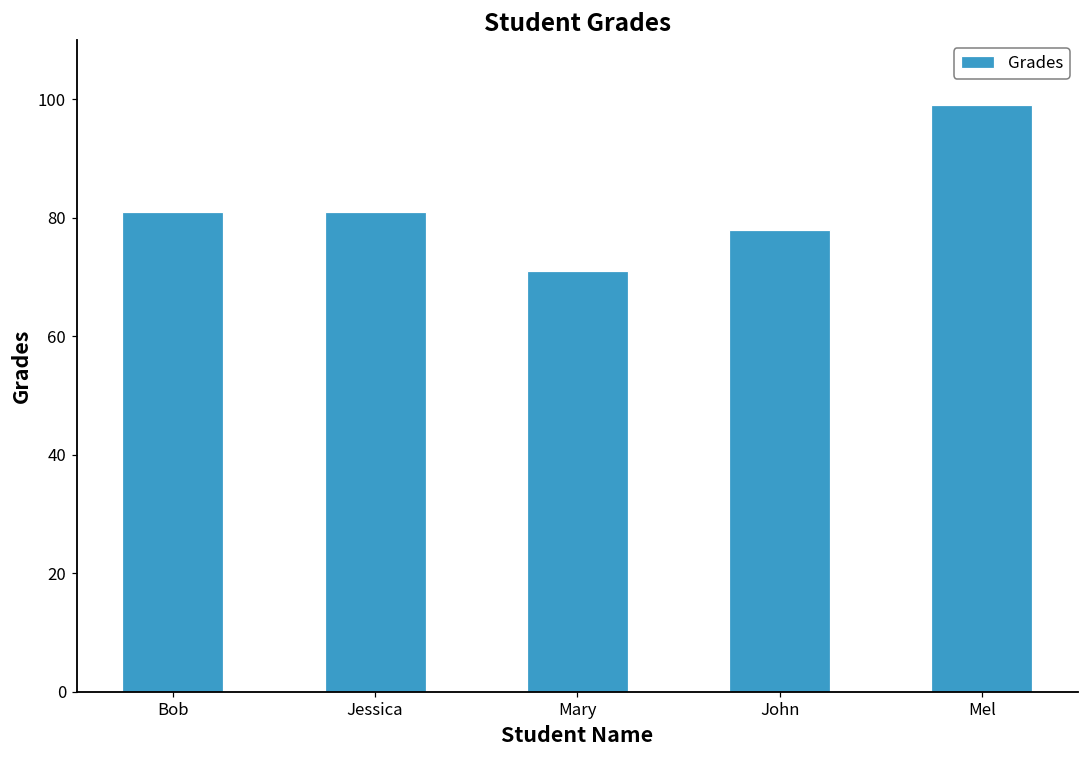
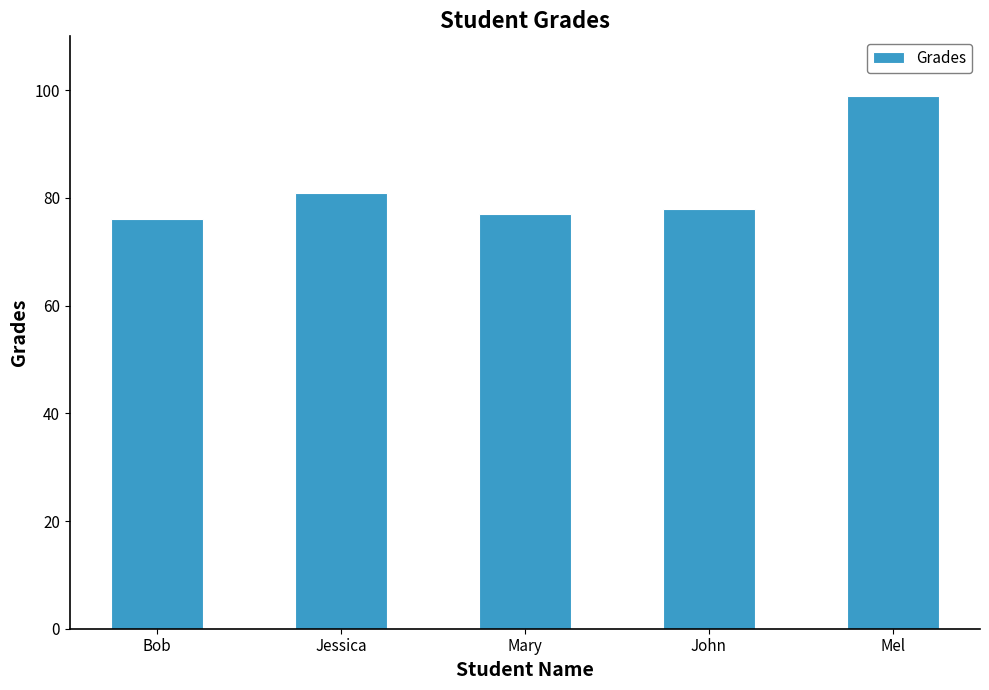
  {
-   "Bob": 81,
+   "Bob": 76,
    "Jessica": 81,
-   "Mary": 71,
+   "Mary": 77,
    "John": 78,
    "Mel": 99
  }
